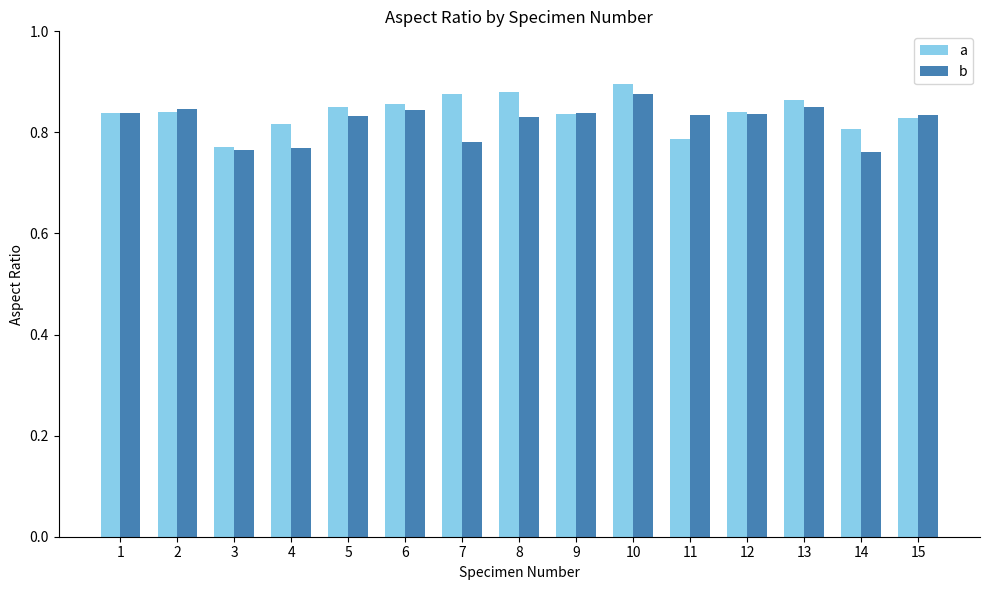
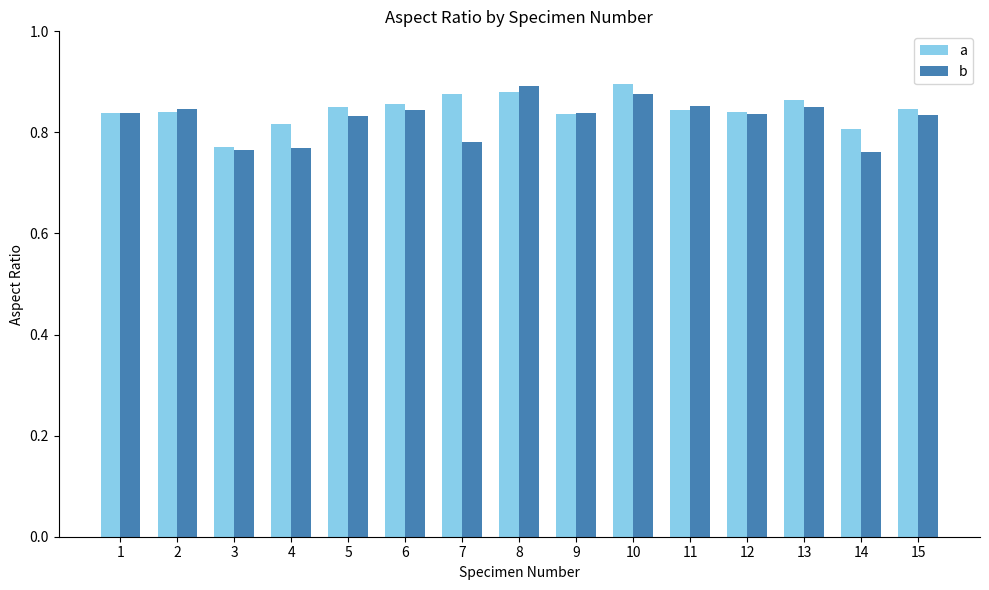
  {
    "a": {
      "1": 0.84,
      "2": 0.84,
      "3": 0.77,
      "4": 0.82,
      "5": 0.85,
      "6": 0.86,
      "7": 0.88,
      "8": 0.88,
      "9": 0.84,
      "10": 0.89,
-     "11": 0.79,
+     "11": 0.85,
      "12": 0.84,
      "13": 0.86,
      "14": 0.81,
-     "15": 0.83
+     "15": 0.85
    },
    "b": {
      "1": 0.84,
      "2": 0.85,
      "3": 0.77,
      "4": 0.77,
      "5": 0.83,
      "6": 0.85,
      "7": 0.78,
-     "8": 0.83,
+     "8": 0.89,
      "9": 0.84,
      "10": 0.88,
-     "11": 0.84,
+     "11": 0.85,
      "12": 0.84,
      "13": 0.85,
      "14": 0.76,
      "15": 0.83
    }
  }
